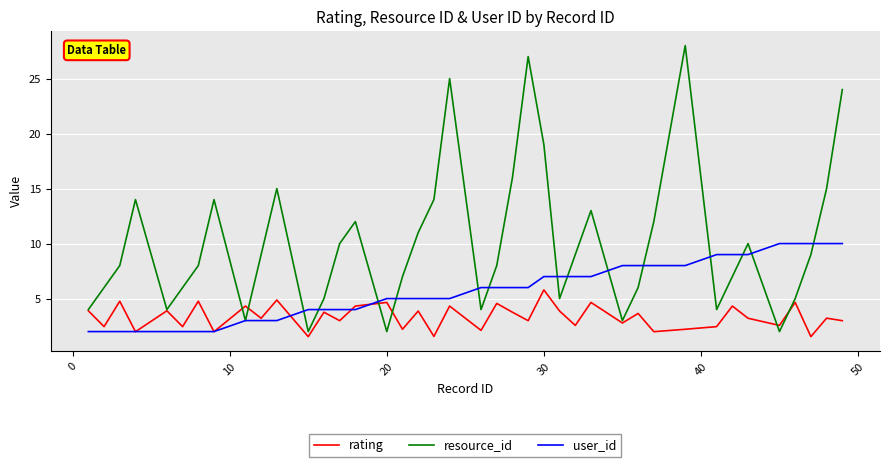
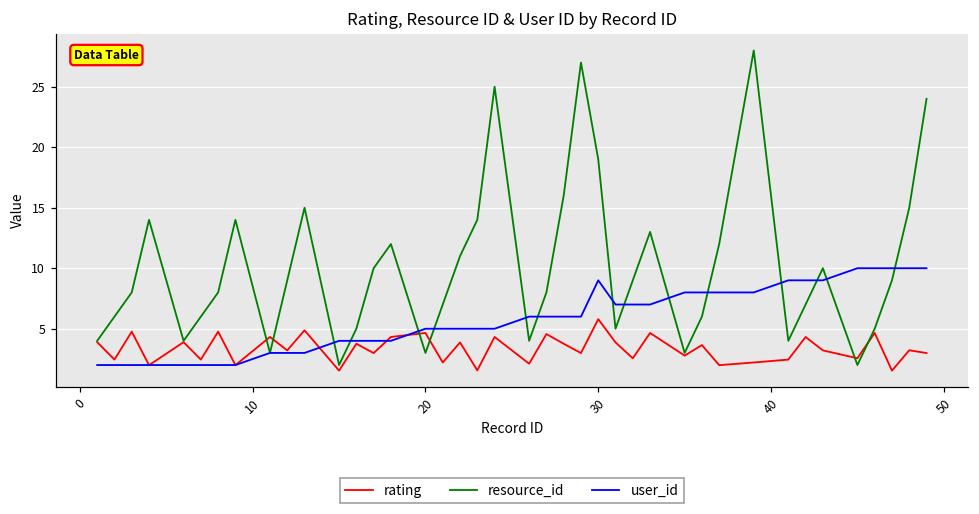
  {
    "rating": {
      "20": 4.7,
      "30": 6
    },
    "resource_id": {
-     "20": 2,
+     "20": 3,
      "30": 19
    },
    "user_id": {
      "20": 5,
-     "30": 7
+     "30": 9
    }
  }
